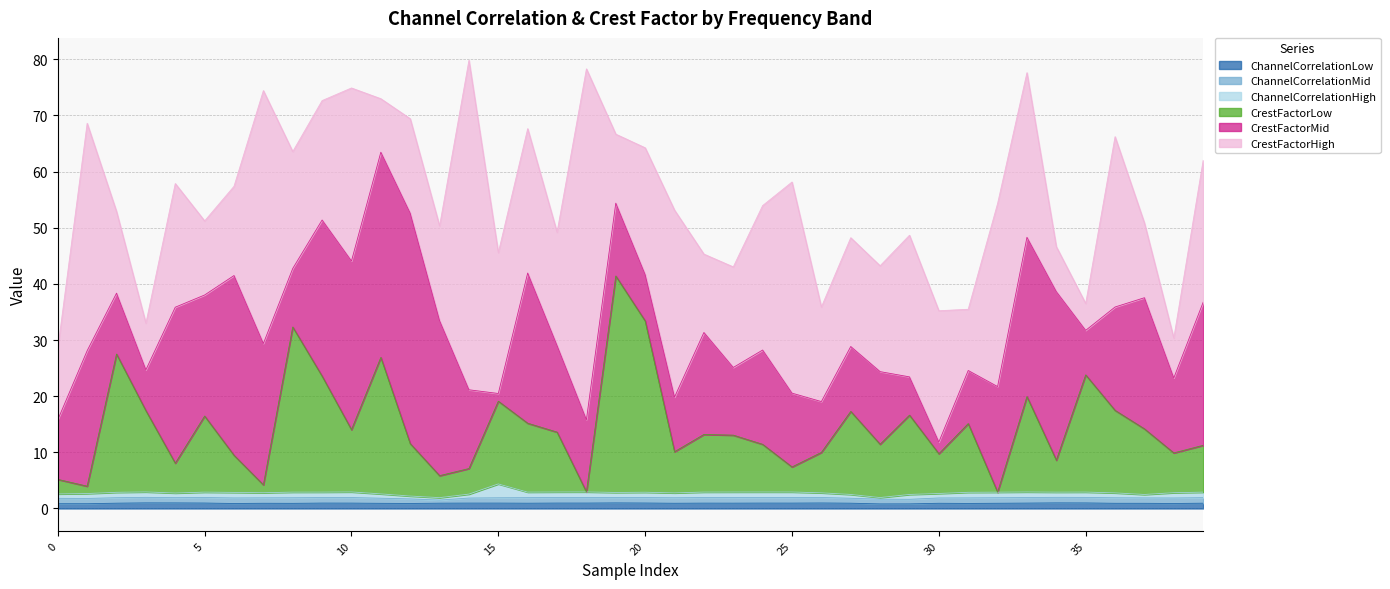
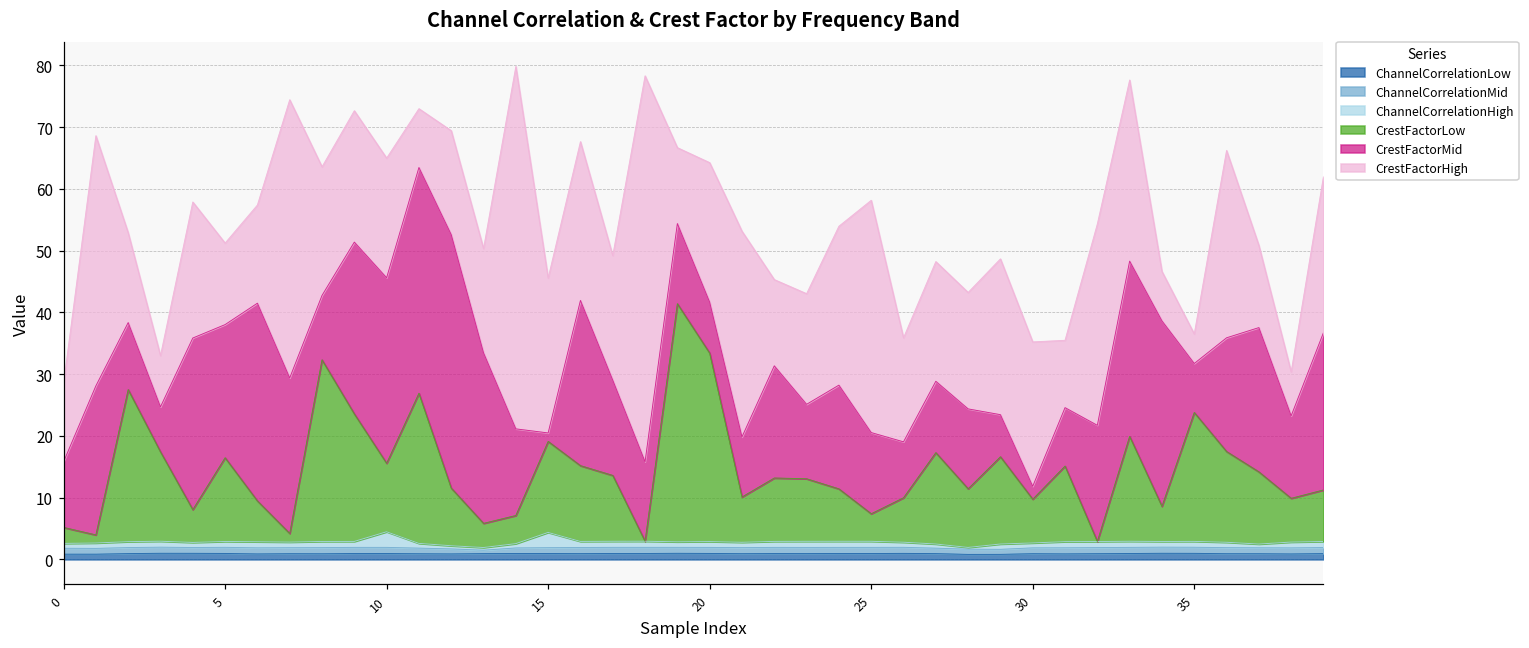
  {
    "ChannelCorrelationLow": {
      "0": 1,
      "5": 1,
      "10": 1,
      "15": 1,
      "20": 1,
      "25": 1,
      "30": 1,
      "35": 1
    },
    "ChannelCorrelationMid": {
      "0": 1,
      "5": 1,
      "10": 1,
      "15": 1,
      "20": 1,
      "25": 1,
      "30": 1,
      "35": 1
    },
    "ChannelCorrelationHigh": {
      "0": 1,
      "5": 1,
-     "10": 1,
+     "10": 3,
      "15": 2,
      "20": 1,
      "25": 1,
      "30": 1,
      "35": 1
    },
    "CrestFactorLow": {
      "0": 3,
      "5": 14,
      "10": 11,
      "15": 15,
      "20": 31,
      "25": 4,
      "30": 7,
      "35": 21
    },
    "CrestFactorMid": {
      "0": 11,
      "5": 22,
      "10": 30,
      "15": 1,
      "20": 8,
      "25": 13,
      "30": 2,
      "35": 8
    },
    "CrestFactorHigh": {
      "0": 13,
      "5": 13,
-     "10": 31,
+     "10": 19,
      "15": 25,
      "20": 23,
      "25": 38,
      "30": 23,
      "35": 5
    }
  }
